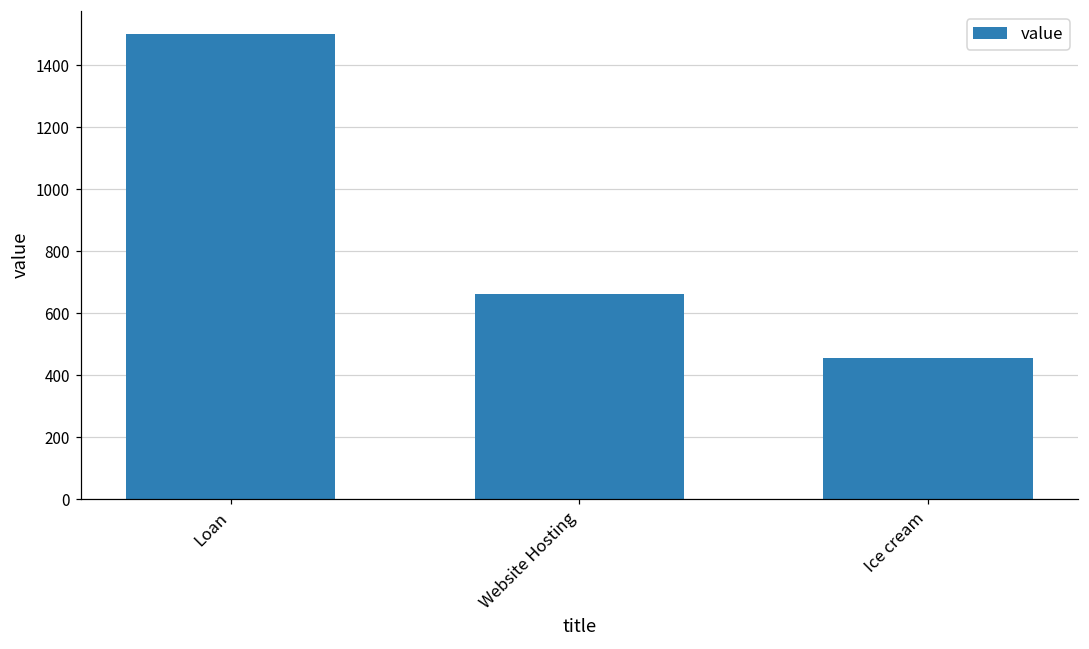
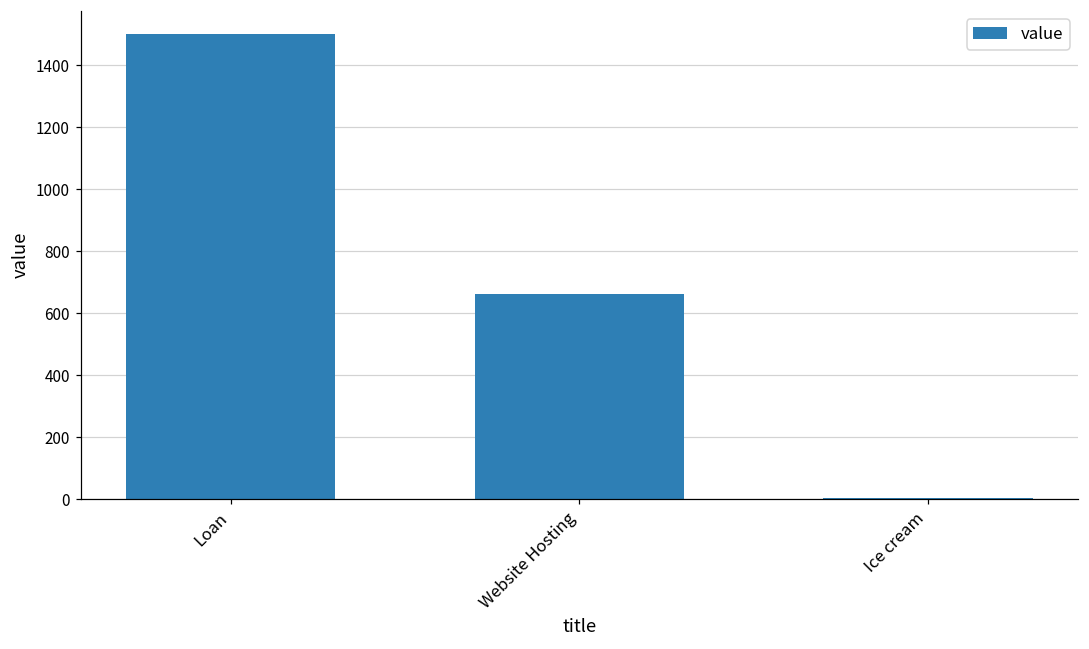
  {
    "Loan": 1500,
    "Website Hosting": 660,
-   "Ice cream": 460
+   "Ice cream": 0
  }
